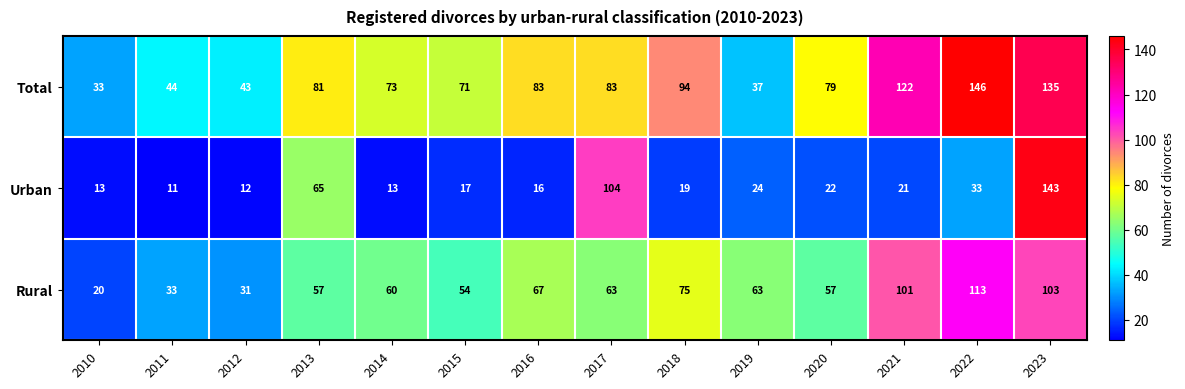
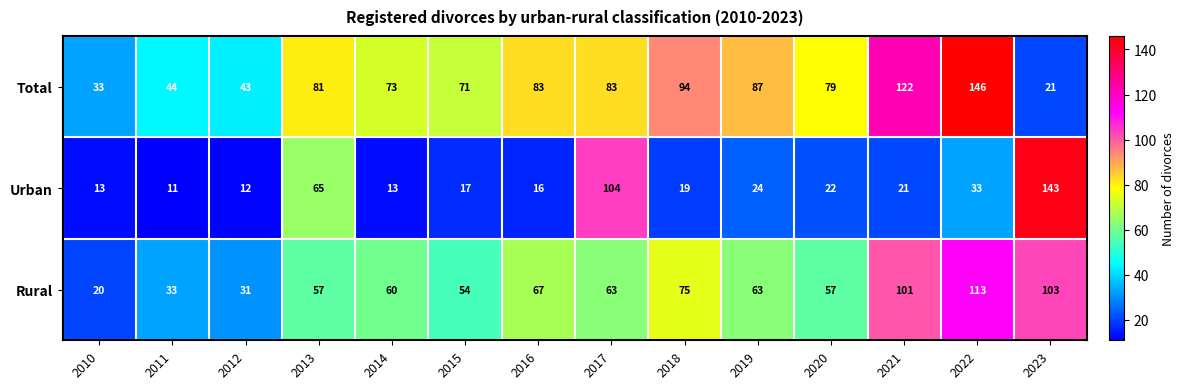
  {
    "Total": {
      "2010": 33,
      "2011": 44,
      "2012": 43,
      "2013": 81,
      "2014": 73,
      "2015": 71,
      "2016": 83,
      "2017": 83,
      "2018": 94,
-     "2019": 37,
+     "2019": 87,
      "2020": 79,
      "2021": 122,
      "2022": 146,
-     "2023": 135
+     "2023": 21
    },
    "Urban": {
      "2010": 13,
      "2011": 11,
      "2012": 12,
      "2013": 65,
      "2014": 13,
      "2015": 17,
      "2016": 16,
      "2017": 104,
      "2018": 19,
      "2019": 24,
      "2020": 22,
      "2021": 21,
      "2022": 33,
      "2023": 143
    },
    "Rural": {
      "2010": 20,
      "2011": 33,
      "2012": 31,
      "2013": 57,
      "2014": 60,
      "2015": 54,
      "2016": 67,
      "2017": 63,
      "2018": 75,
      "2019": 63,
      "2020": 57,
      "2021": 101,
      "2022": 113,
      "2023": 103
    }
  }
